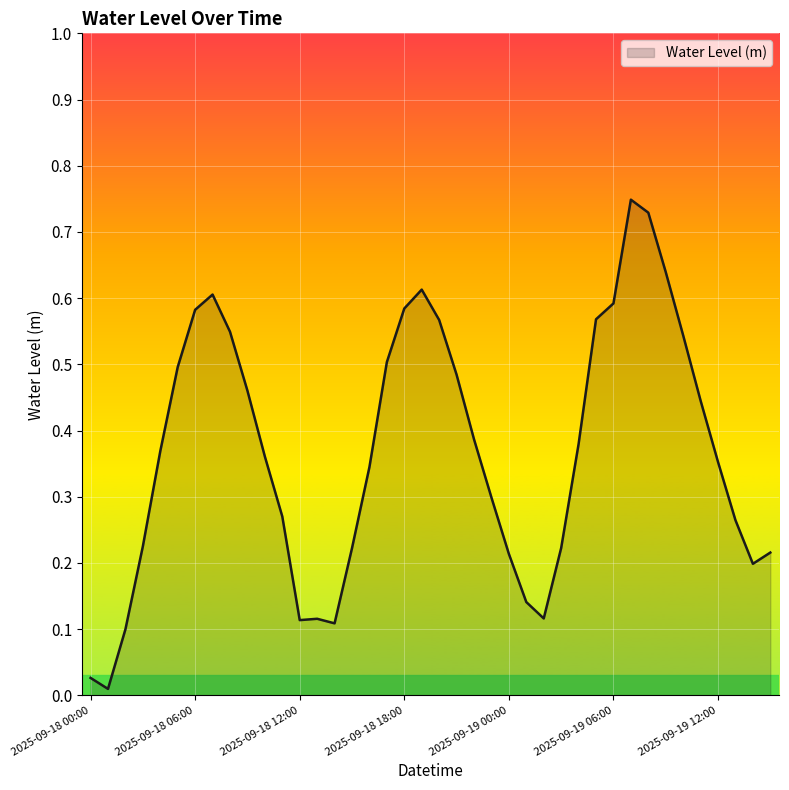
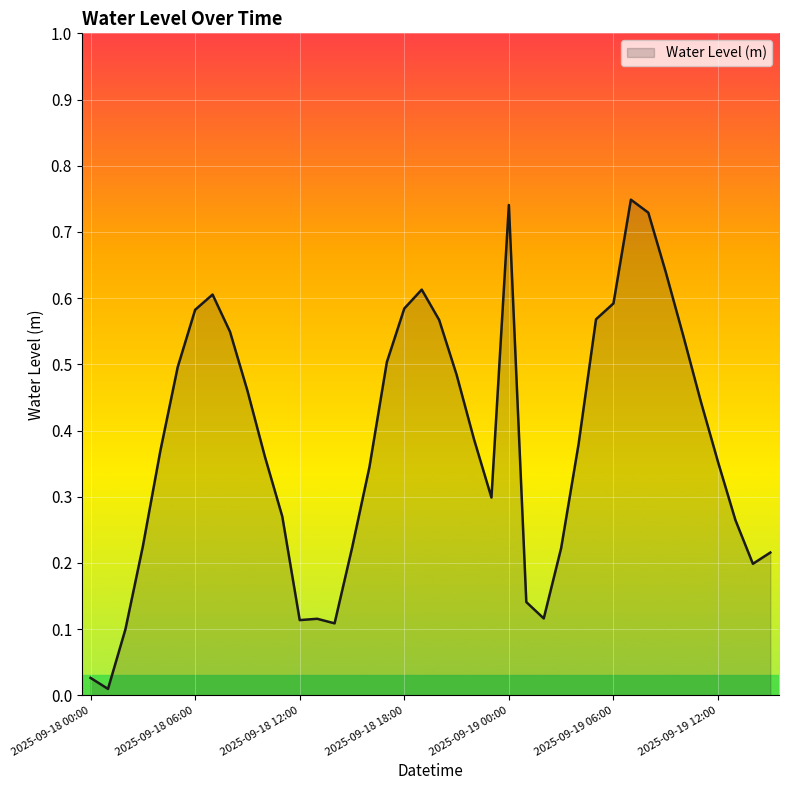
  {
    "2025-09-18 06:00": 0.58,
    "2025-09-18 12:00": 0.11,
    "2025-09-18 18:00": 0.58,
-   "2025-09-19 00:00": 0.21,
+   "2025-09-19 00:00": 0.74,
    "2025-09-19 06:00": 0.59,
    "2025-09-19 12:00": 0.35
  }
